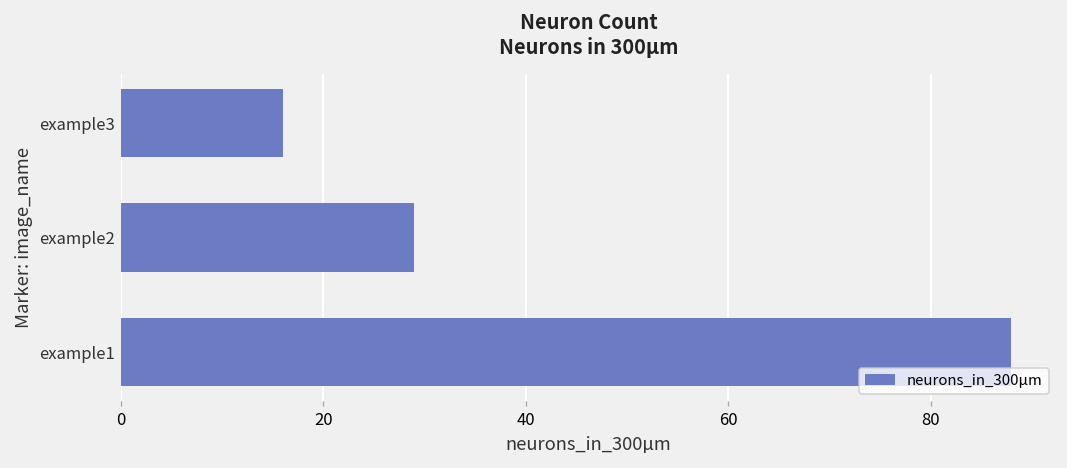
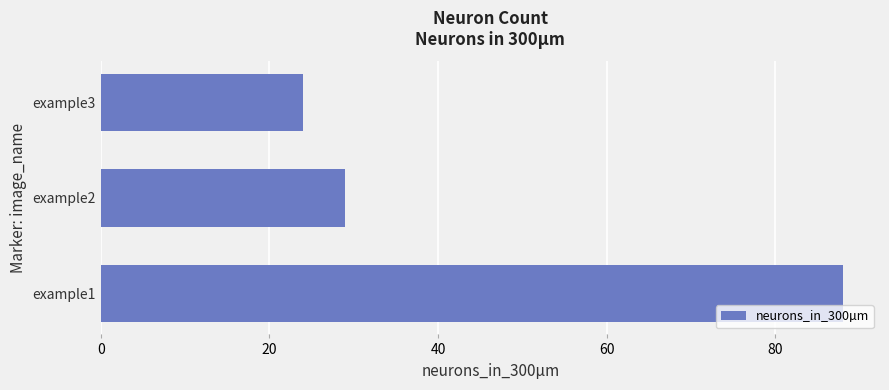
  {
-   "example3": 16,
+   "example3": 24,
    "example2": 29,
    "example1": 88
  }
